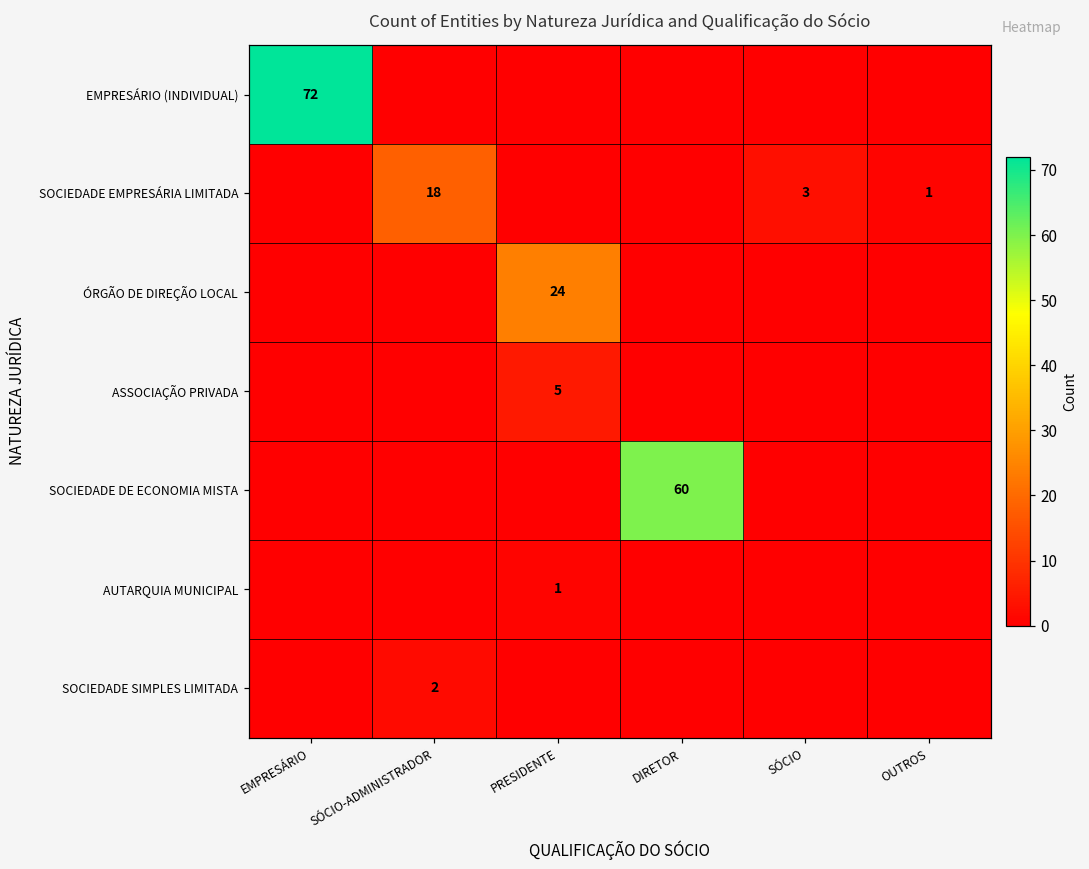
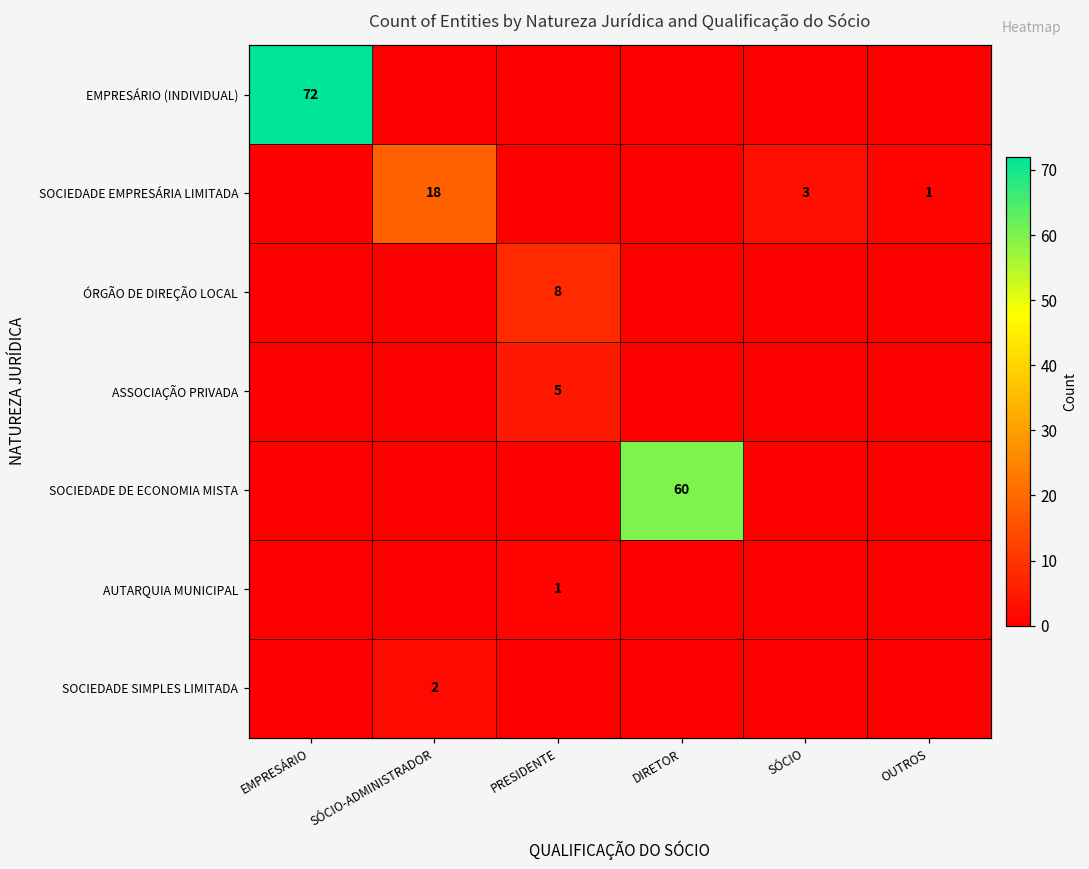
  {
    "EMPRESÁRIO (INDIVIDUAL)": {
      "EMPRESÁRIO": 72
    },
    "SOCIEDADE EMPRESÁRIA LIMITADA": {
      "SÓCIO-ADMINISTRADOR": 18,
      "SÓCIO": 3,
      "OUTROS": 1
    },
    "ÓRGÃO DE DIREÇÃO LOCAL": {
-     "PRESIDENTE": 24
+     "PRESIDENTE": 8
    },
    "ASSOCIAÇÃO PRIVADA": {
      "PRESIDENTE": 5
    },
    "SOCIEDADE DE ECONOMIA MISTA": {
      "DIRETOR": 60
    },
    "AUTARQUIA MUNICIPAL": {
      "PRESIDENTE": 1
    },
    "SOCIEDADE SIMPLES LIMITADA": {
      "SÓCIO-ADMINISTRADOR": 2
    }
  }
